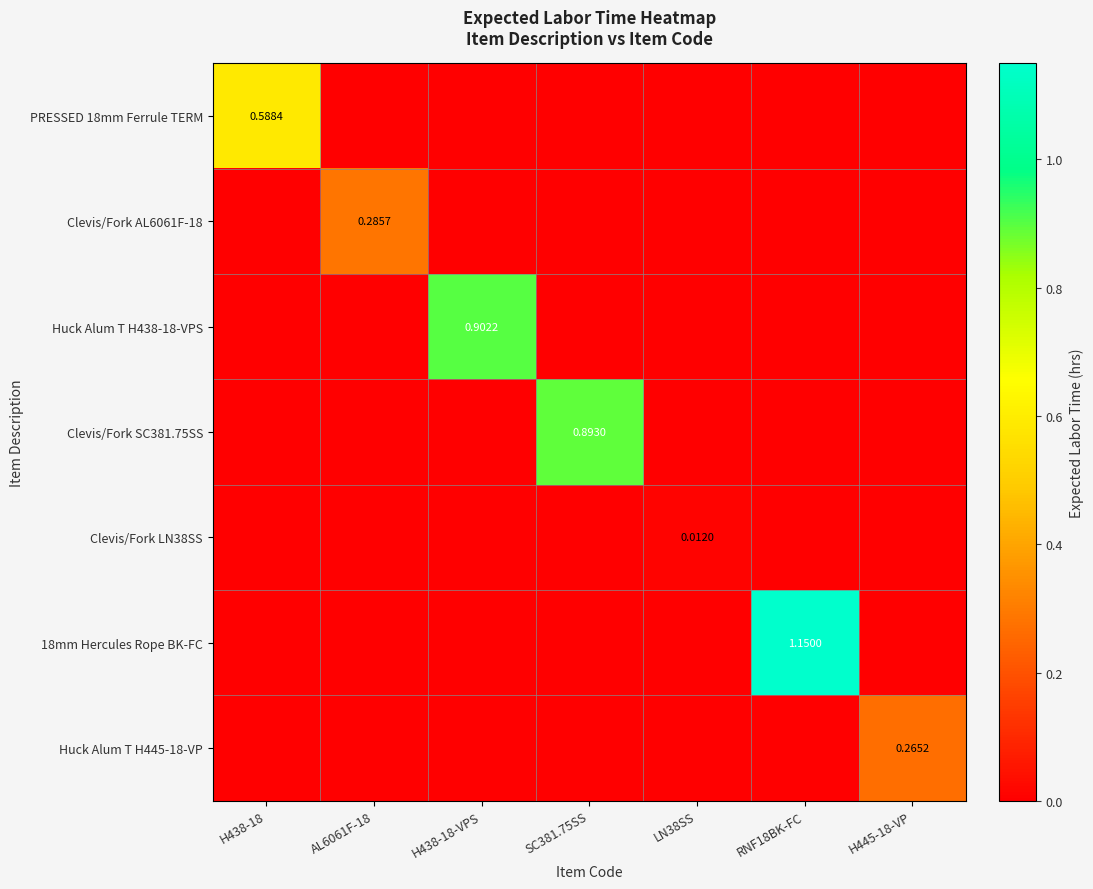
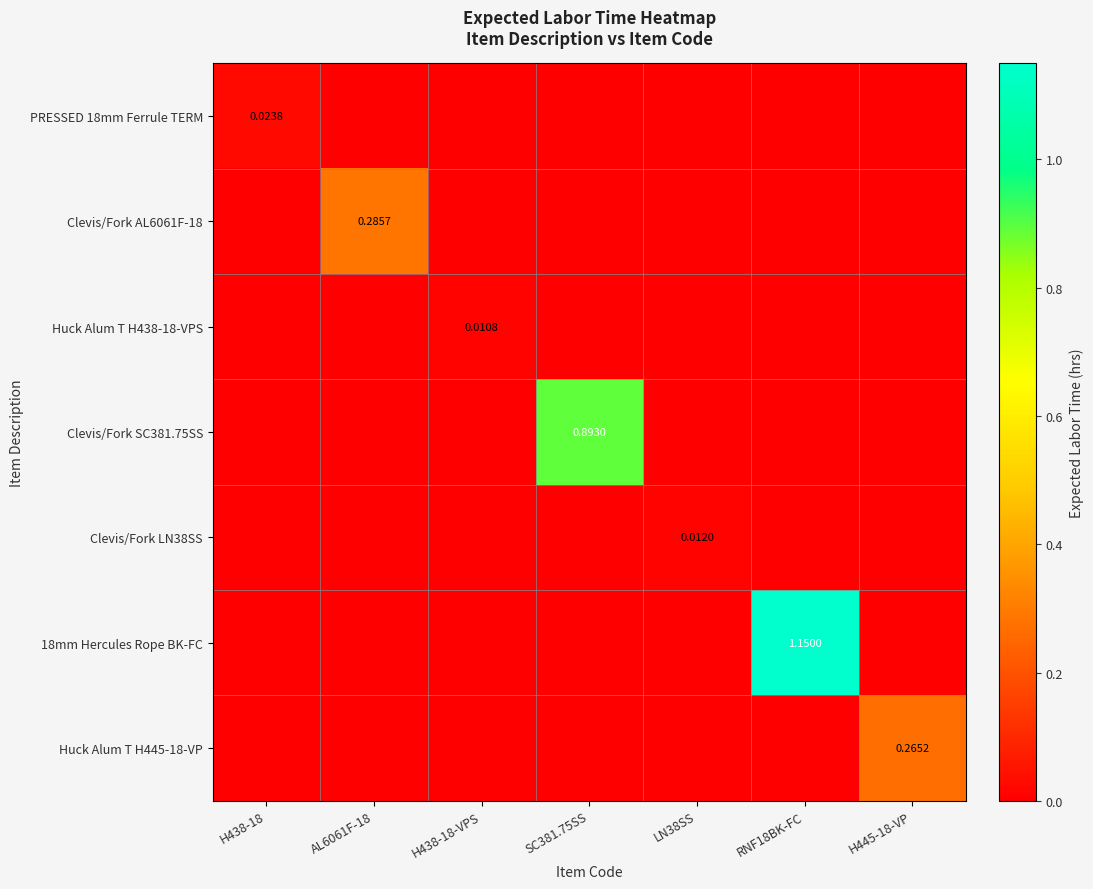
  {
    "PRESSED 18mm Ferrule TERM": {
-     "H438-18": 0.5884
+     "H438-18": 0.0238
    },
    "Clevis/Fork AL6061F-18": {
      "AL6061F-18": 0.2857
    },
    "Huck Alum T H438-18-VPS": {
-     "H438-18-VPS": 0.9022
+     "H438-18-VPS": 0.0108
    },
    "Clevis/Fork SC381.75SS": {
      "SC381.75SS": 0.8930
    },
    "Clevis/Fork LN38SS": {
      "LN38SS": 0.0120
    },
    "18mm Hercules Rope BK-FC": {
      "RNF18BK-FC": 1.1500
    },
    "Huck Alum T H445-18-VP": {
      "H445-18-VP": 0.2652
    }
  }
